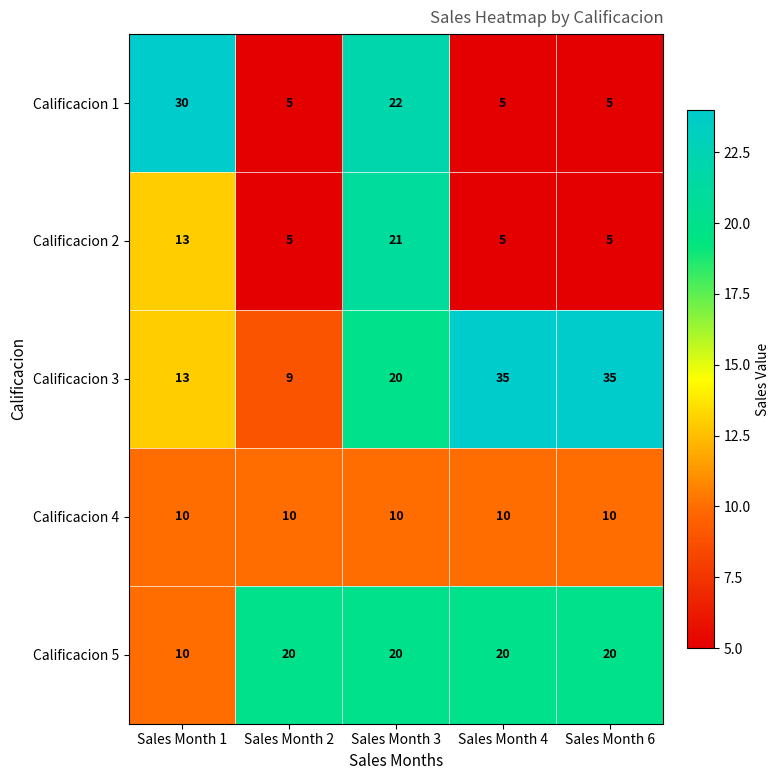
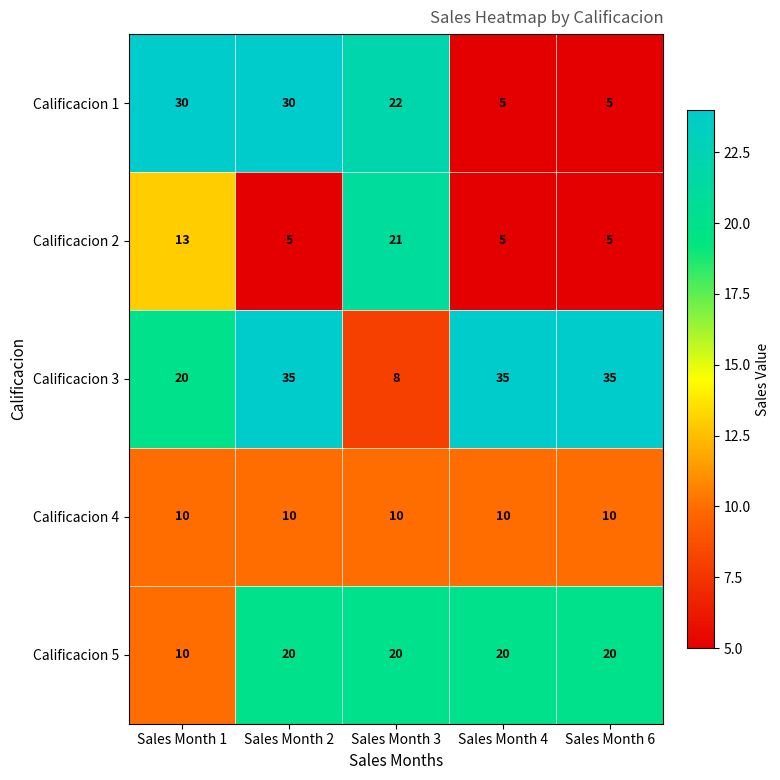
  {
    "Calificacion 1": {
      "Sales Month 1": 30,
-     "Sales Month 2": 5,
+     "Sales Month 2": 30,
      "Sales Month 3": 22,
      "Sales Month 4": 5,
      "Sales Month 6": 5
    },
    "Calificacion 2": {
      "Sales Month 1": 13,
      "Sales Month 2": 5,
      "Sales Month 3": 21,
      "Sales Month 4": 5,
      "Sales Month 6": 5
    },
    "Calificacion 3": {
-     "Sales Month 1": 13,
-     "Sales Month 2": 9,
-     "Sales Month 3": 20,
+     "Sales Month 1": 20,
+     "Sales Month 2": 35,
+     "Sales Month 3": 8,
      "Sales Month 4": 35,
      "Sales Month 6": 35
    },
    "Calificacion 4": {
      "Sales Month 1": 10,
      "Sales Month 2": 10,
      "Sales Month 3": 10,
      "Sales Month 4": 10,
      "Sales Month 6": 10
    },
    "Calificacion 5": {
      "Sales Month 1": 10,
      "Sales Month 2": 20,
      "Sales Month 3": 20,
      "Sales Month 4": 20,
      "Sales Month 6": 20
    }
  }
